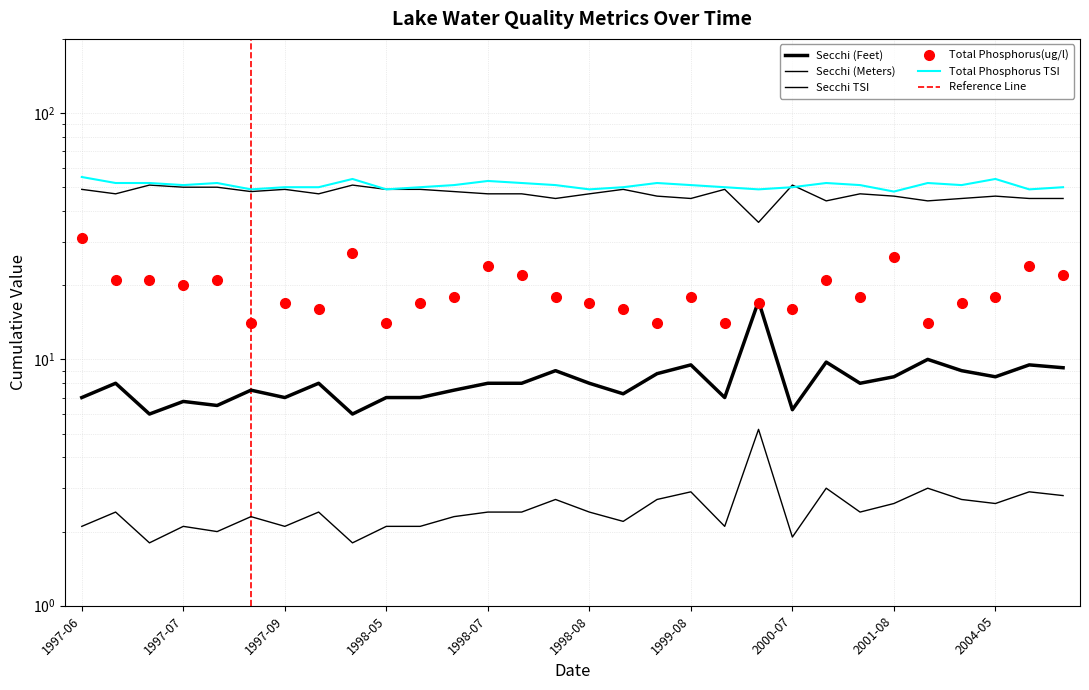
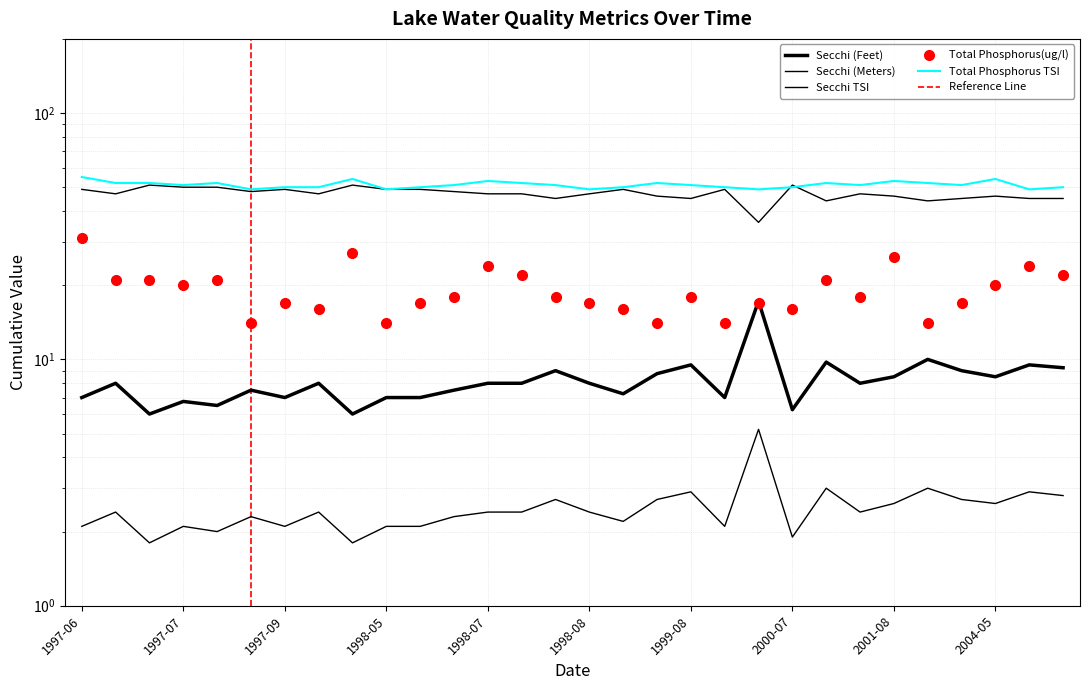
  {
    "Total Phosphorus(ug/l)": {
      "2000-07": 16,
      "2001-08": 26,
-     "2004-05": 18
+     "2004-05": 20
    },
    "Total Phosphorus TSI": {
-     "2001-08": 48,
+     "2001-08": 53,
      "2004-05": 54
    }
  }
